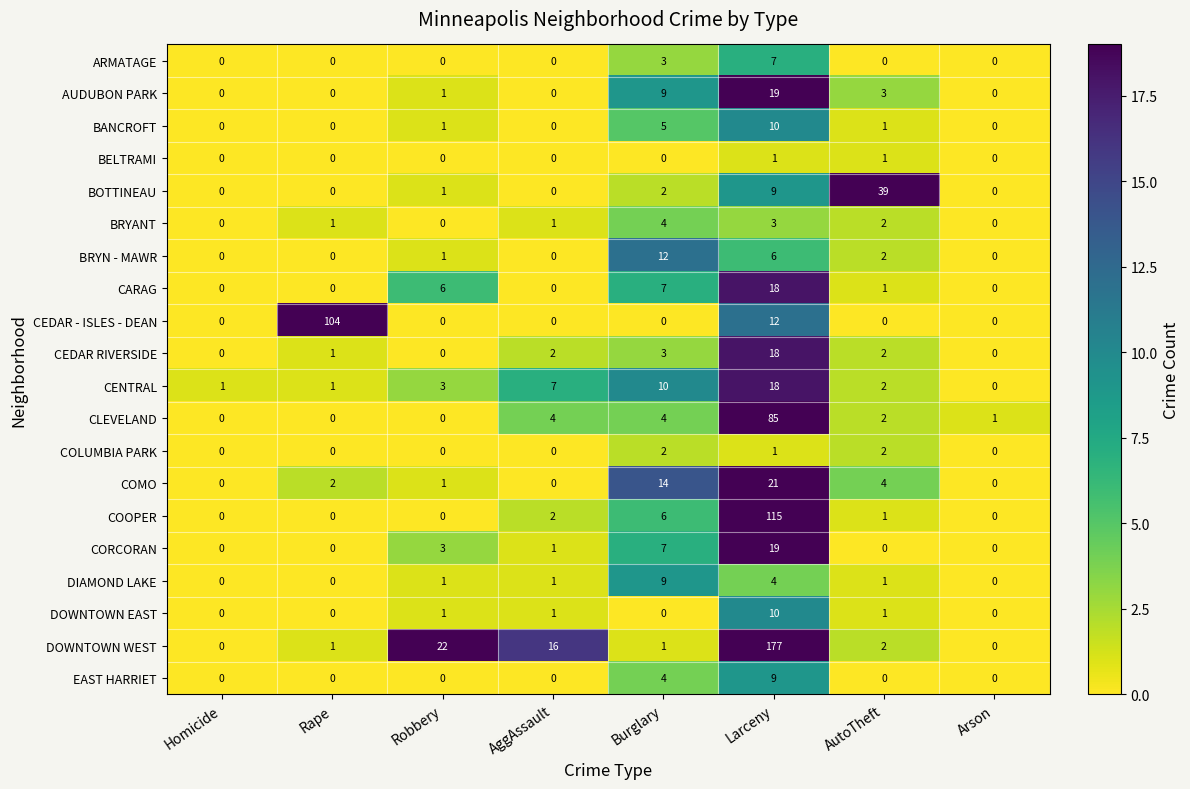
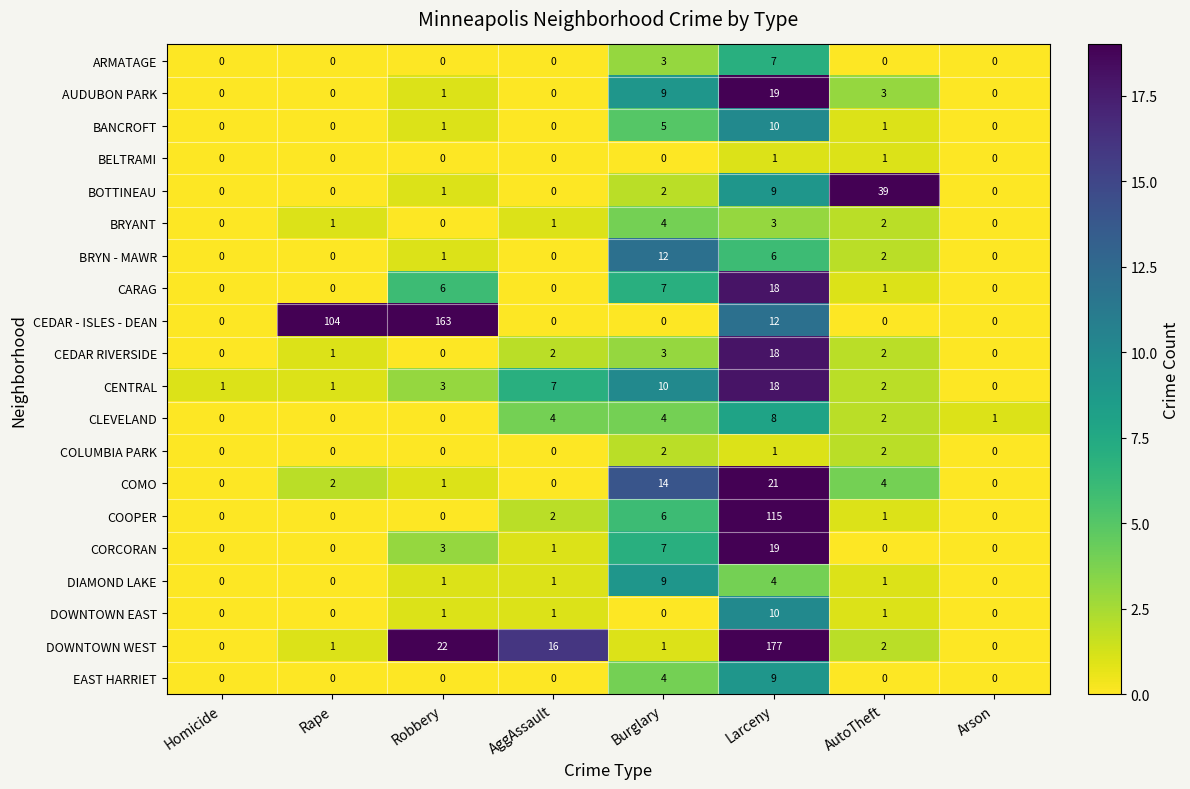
  {
    "ARMATAGE": {
      "Homicide": 0,
      "Rape": 0,
      "Robbery": 0,
      "AggAssault": 0,
      "Burglary": 3,
      "Larceny": 7,
      "AutoTheft": 0,
      "Arson": 0
    },
    "AUDUBON PARK": {
      "Homicide": 0,
      "Rape": 0,
      "Robbery": 1,
      "AggAssault": 0,
      "Burglary": 9,
      "Larceny": 19,
      "AutoTheft": 3,
      "Arson": 0
    },
    "BANCROFT": {
      "Homicide": 0,
      "Rape": 0,
      "Robbery": 1,
      "AggAssault": 0,
      "Burglary": 5,
      "Larceny": 10,
      "AutoTheft": 1,
      "Arson": 0
    },
    "BELTRAMI": {
      "Homicide": 0,
      "Rape": 0,
      "Robbery": 0,
      "AggAssault": 0,
      "Burglary": 0,
      "Larceny": 1,
      "AutoTheft": 1,
      "Arson": 0
    },
    "BOTTINEAU": {
      "Homicide": 0,
      "Rape": 0,
      "Robbery": 1,
      "AggAssault": 0,
      "Burglary": 2,
      "Larceny": 9,
      "AutoTheft": 39,
      "Arson": 0
    },
    "BRYANT": {
      "Homicide": 0,
      "Rape": 1,
      "Robbery": 0,
      "AggAssault": 1,
      "Burglary": 4,
      "Larceny": 3,
      "AutoTheft": 2,
      "Arson": 0
    },
    "BRYN - MAWR": {
      "Homicide": 0,
      "Rape": 0,
      "Robbery": 1,
      "AggAssault": 0,
      "Burglary": 12,
      "Larceny": 6,
      "AutoTheft": 2,
      "Arson": 0
    },
    "CARAG": {
      "Homicide": 0,
      "Rape": 0,
      "Robbery": 6,
      "AggAssault": 0,
      "Burglary": 7,
      "Larceny": 18,
      "AutoTheft": 1,
      "Arson": 0
    },
    "CEDAR - ISLES - DEAN": {
      "Homicide": 0,
      "Rape": 104,
-     "Robbery": 0,
+     "Robbery": 163,
      "AggAssault": 0,
      "Burglary": 0,
      "Larceny": 12,
      "AutoTheft": 0,
      "Arson": 0
    },
    "CEDAR RIVERSIDE": {
      "Homicide": 0,
      "Rape": 1,
      "Robbery": 0,
      "AggAssault": 2,
      "Burglary": 3,
      "Larceny": 18,
      "AutoTheft": 2,
      "Arson": 0
    },
    "CENTRAL": {
      "Homicide": 1,
      "Rape": 1,
      "Robbery": 3,
      "AggAssault": 7,
      "Burglary": 10,
      "Larceny": 18,
      "AutoTheft": 2,
      "Arson": 0
    },
    "CLEVELAND": {
      "Homicide": 0,
      "Rape": 0,
      "Robbery": 0,
      "AggAssault": 4,
      "Burglary": 4,
-     "Larceny": 85,
+     "Larceny": 8,
      "AutoTheft": 2,
      "Arson": 1
    },
    "COLUMBIA PARK": {
      "Homicide": 0,
      "Rape": 0,
      "Robbery": 0,
      "AggAssault": 0,
      "Burglary": 2,
      "Larceny": 1,
      "AutoTheft": 2,
      "Arson": 0
    },
    "COMO": {
      "Homicide": 0,
      "Rape": 2,
      "Robbery": 1,
      "AggAssault": 0,
      "Burglary": 14,
      "Larceny": 21,
      "AutoTheft": 4,
      "Arson": 0
    },
    "COOPER": {
      "Homicide": 0,
      "Rape": 0,
      "Robbery": 0,
      "AggAssault": 2,
      "Burglary": 6,
      "Larceny": 115,
      "AutoTheft": 1,
      "Arson": 0
    },
    "CORCORAN": {
      "Homicide": 0,
      "Rape": 0,
      "Robbery": 3,
      "AggAssault": 1,
      "Burglary": 7,
      "Larceny": 19,
      "AutoTheft": 0,
      "Arson": 0
    },
    "DIAMOND LAKE": {
      "Homicide": 0,
      "Rape": 0,
      "Robbery": 1,
      "AggAssault": 1,
      "Burglary": 9,
      "Larceny": 4,
      "AutoTheft": 1,
      "Arson": 0
    },
    "DOWNTOWN EAST": {
      "Homicide": 0,
      "Rape": 0,
      "Robbery": 1,
      "AggAssault": 1,
      "Burglary": 0,
      "Larceny": 10,
      "AutoTheft": 1,
      "Arson": 0
    },
    "DOWNTOWN WEST": {
      "Homicide": 0,
      "Rape": 1,
      "Robbery": 22,
      "AggAssault": 16,
      "Burglary": 1,
      "Larceny": 177,
      "AutoTheft": 2,
      "Arson": 0
    },
    "EAST HARRIET": {
      "Homicide": 0,
      "Rape": 0,
      "Robbery": 0,
      "AggAssault": 0,
      "Burglary": 4,
      "Larceny": 9,
      "AutoTheft": 0,
      "Arson": 0
    }
  }
